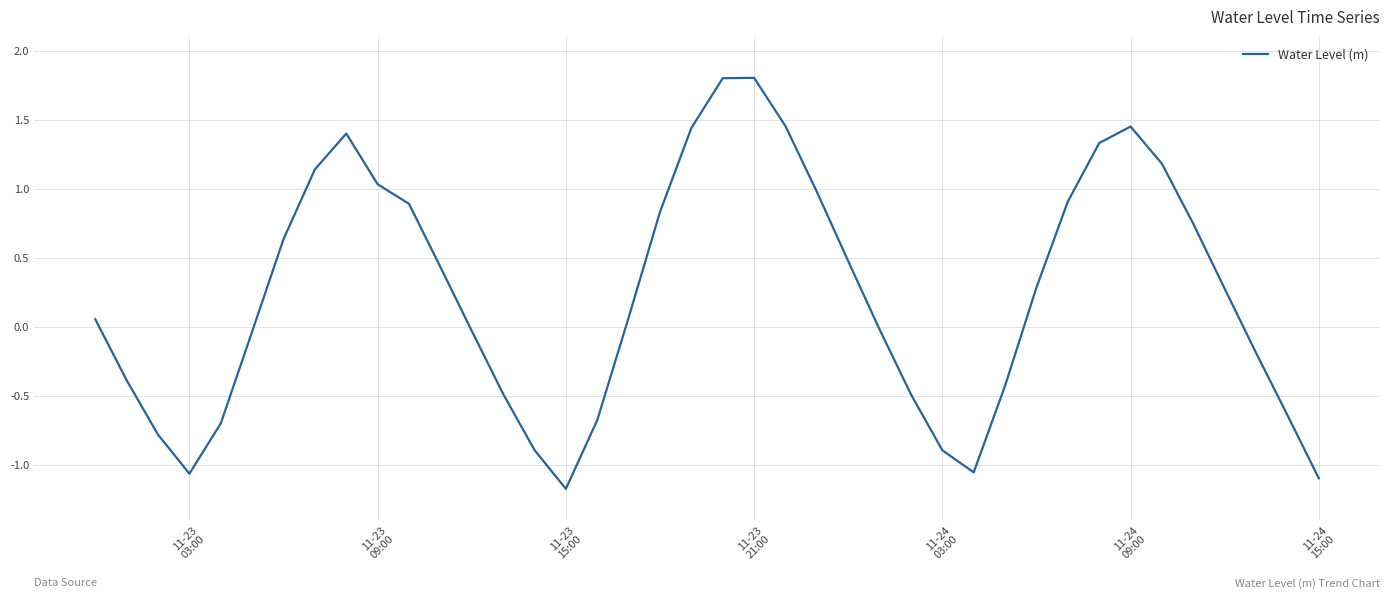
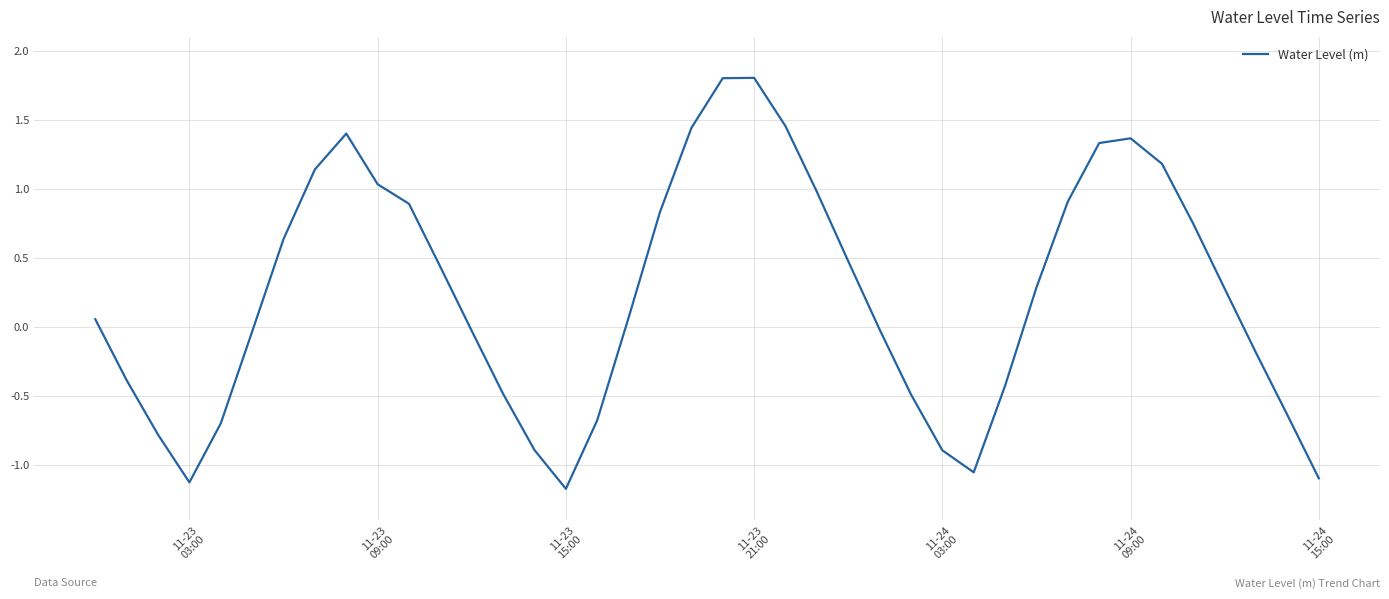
  {
-   "11-23 03:00": -1.06,
+   "11-23 03:00": -1.13,
    "11-23 09:00": 1.03,
    "11-23 15:00": -1.17,
    "11-23 21:00": 1.80,
    "11-24 03:00": -0.89,
-   "11-24 09:00": 1.45,
+   "11-24 09:00": 1.37,
    "11-24 15:00": -1.10
  }
